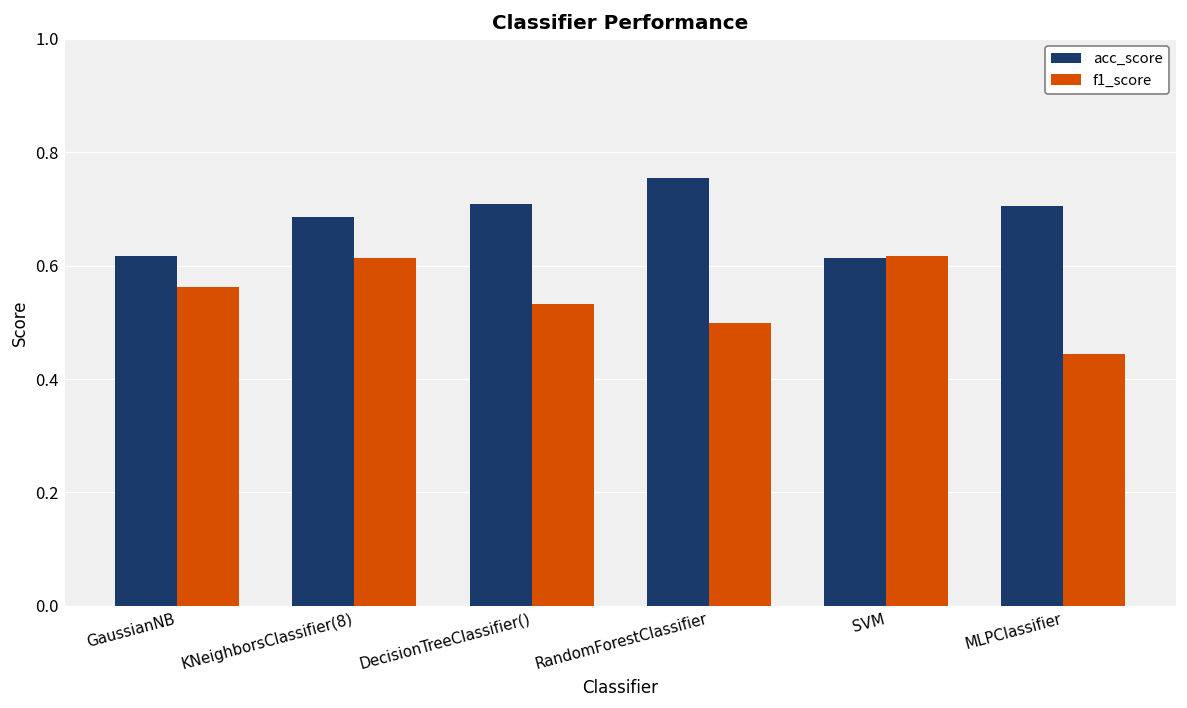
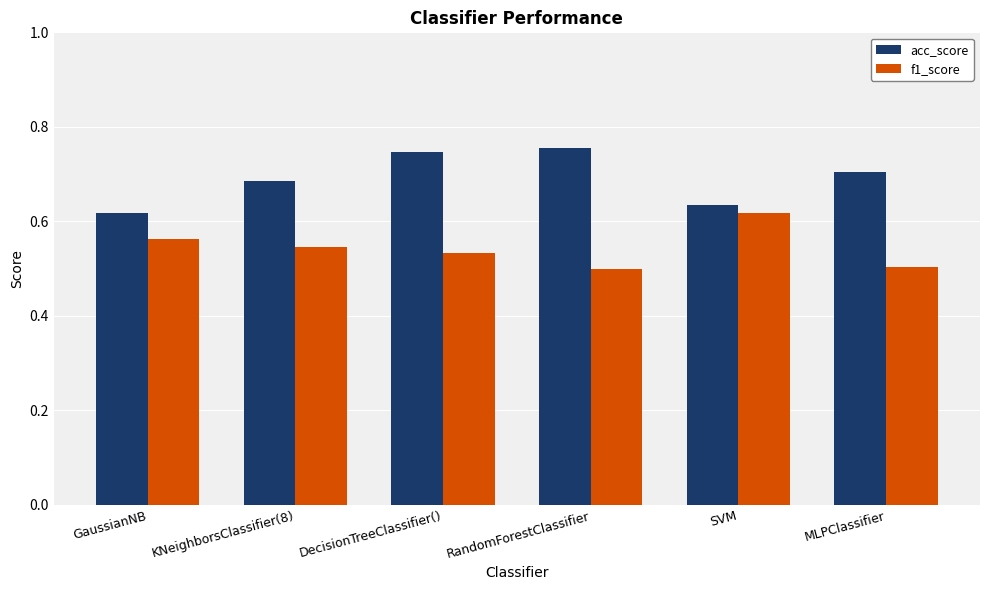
  {
    "acc_score": {
      "GaussianNB": 0.62,
      "KNeighborsClassifier(8)": 0.69,
-     "DecisionTreeClassifier()": 0.71,
+     "DecisionTreeClassifier()": 0.75,
      "RandomForestClassifier": 0.75,
-     "SVM": 0.61,
+     "SVM": 0.63,
      "MLPClassifier": 0.70
    },
    "f1_score": {
      "GaussianNB": 0.56,
-     "KNeighborsClassifier(8)": 0.61,
+     "KNeighborsClassifier(8)": 0.55,
      "DecisionTreeClassifier()": 0.53,
      "RandomForestClassifier": 0.50,
      "SVM": 0.62,
-     "MLPClassifier": 0.44
+     "MLPClassifier": 0.50
    }
  }
